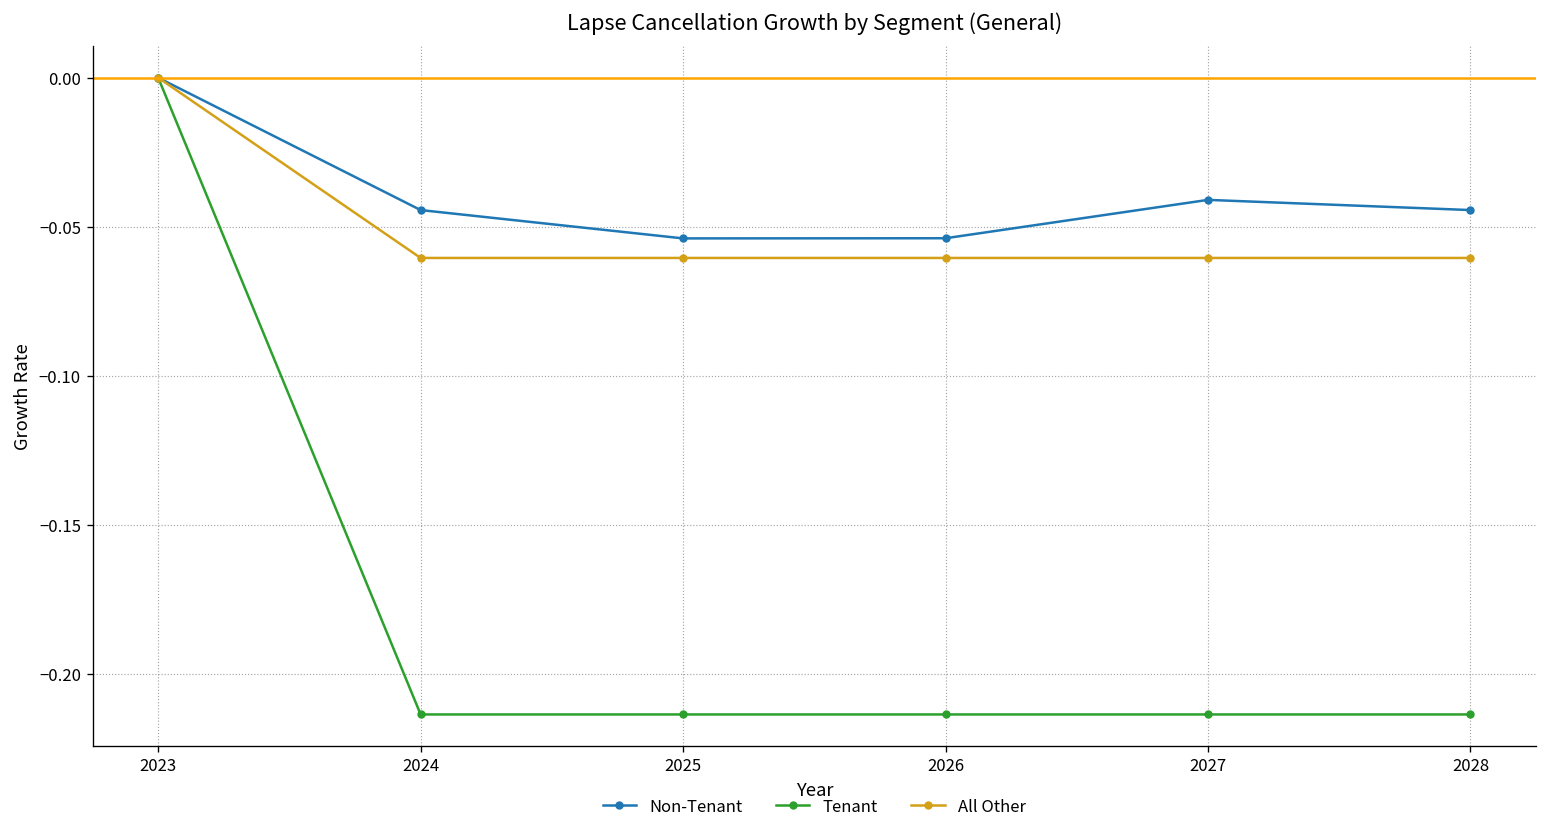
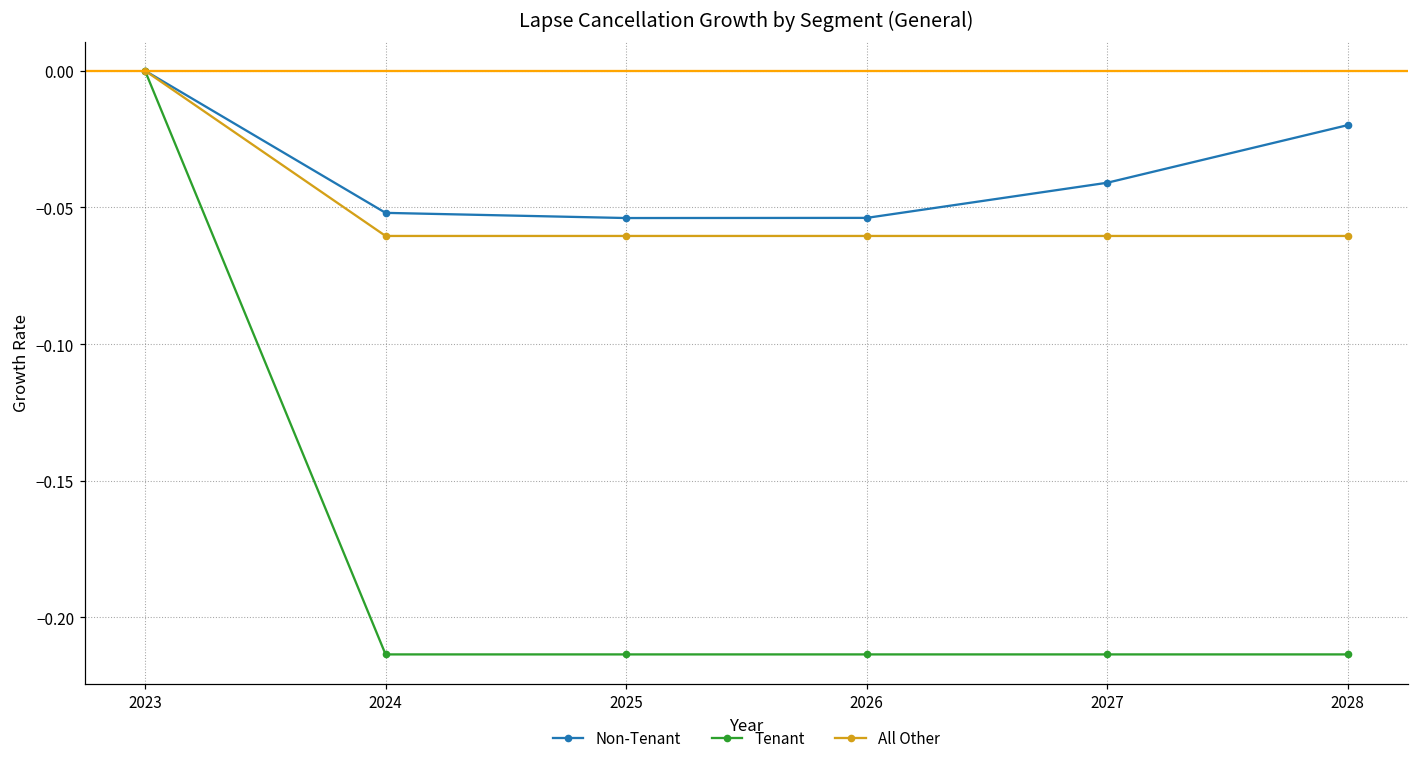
  {
    "Non-Tenant": {
-     "2024": -0.044,
+     "2024": -0.052,
      "2025": -0.054,
      "2026": -0.054,
      "2027": -0.041,
-     "2028": -0.044
+     "2028": -0.020
    },
    "Tenant": {
      "2024": -0.214,
      "2025": -0.214,
      "2026": -0.214,
      "2027": -0.214,
      "2028": -0.214
    },
    "All Other": {
      "2024": -0.060,
      "2025": -0.060,
      "2026": -0.060,
      "2027": -0.060,
      "2028": -0.060
    }
  }
